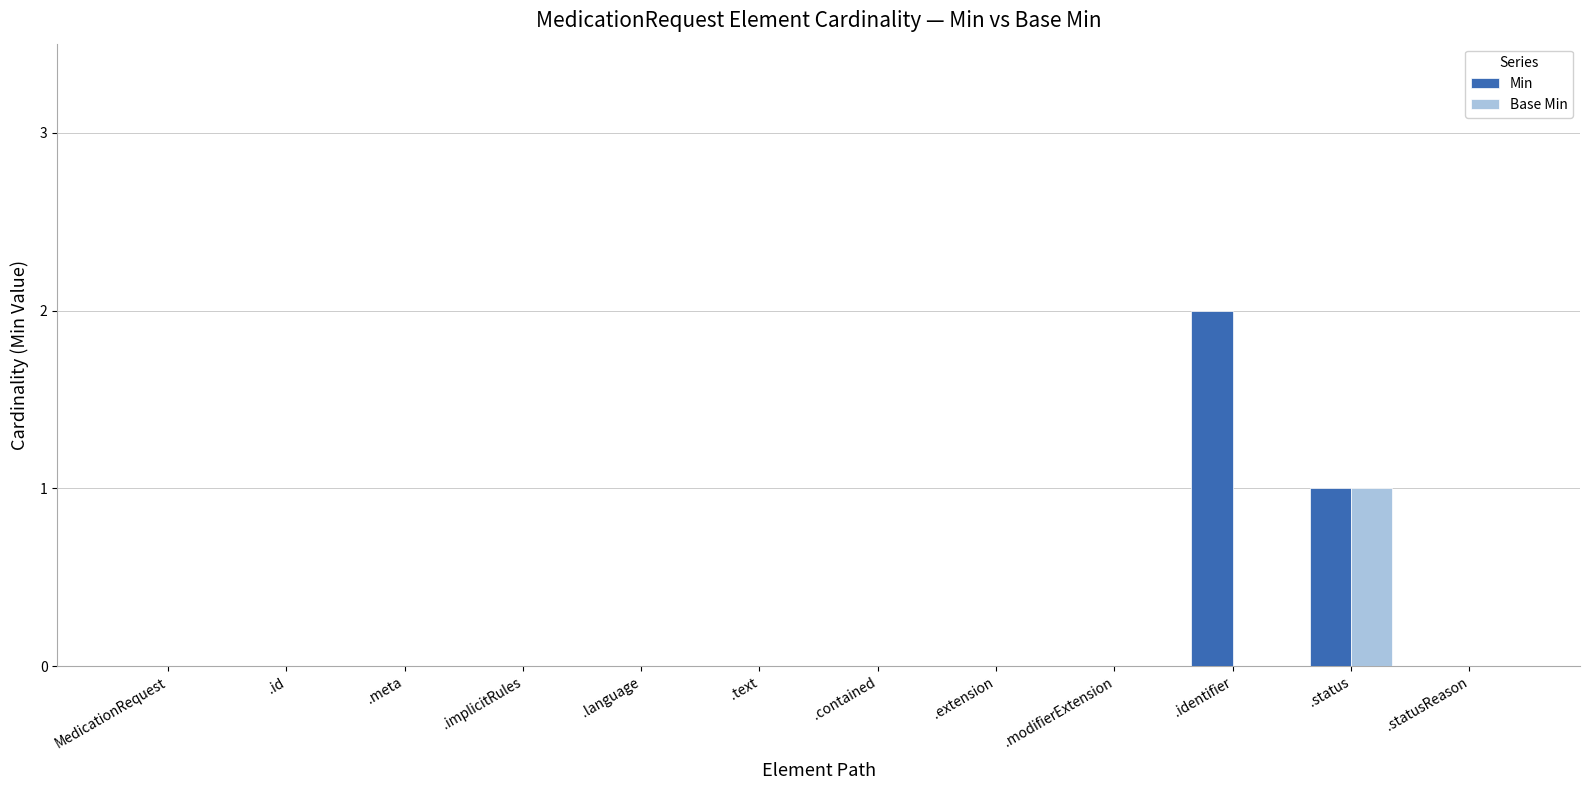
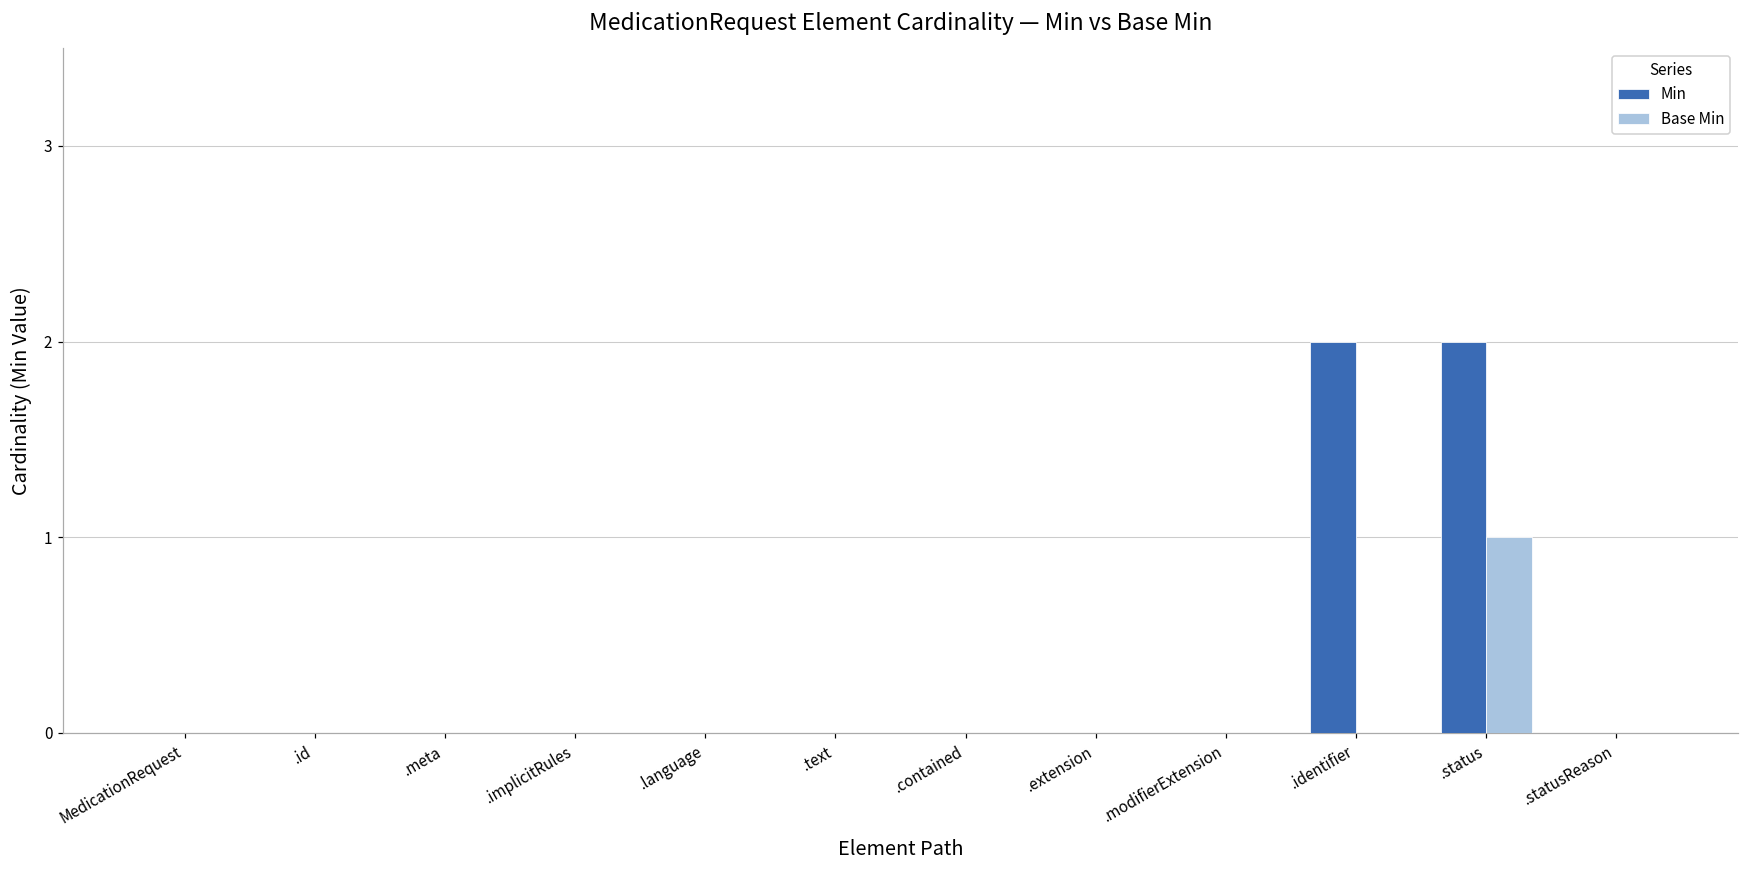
  {
    "Min": {
      "MedicationRequest": 0,
      ".id": 0,
      ".meta": 0,
      ".implicitRules": 0,
      ".language": 0,
      ".text": 0,
      ".contained": 0,
      ".extension": 0,
      ".modifierExtension": 0,
      ".identifier": 2,
-     ".status": 1,
+     ".status": 2,
      ".statusReason": 0
    },
    "Base Min": {
      "MedicationRequest": 0,
      ".id": 0,
      ".meta": 0,
      ".implicitRules": 0,
      ".language": 0,
      ".text": 0,
      ".contained": 0,
      ".extension": 0,
      ".modifierExtension": 0,
      ".identifier": 0,
      ".status": 1,
      ".statusReason": 0
    }
  }
